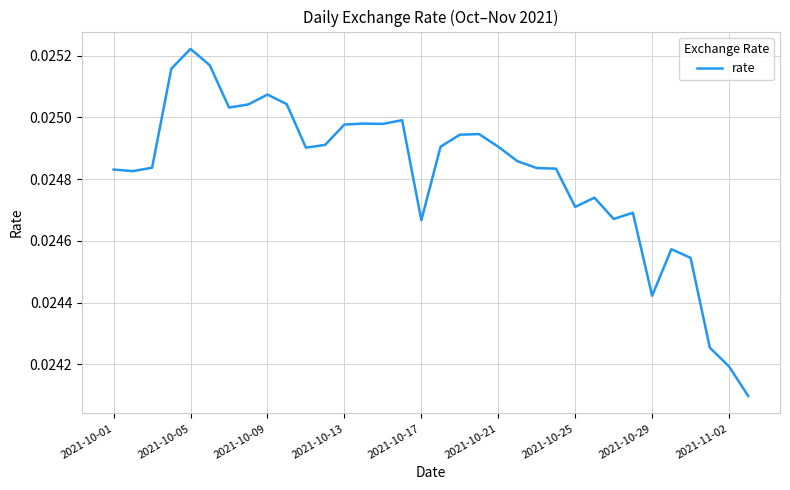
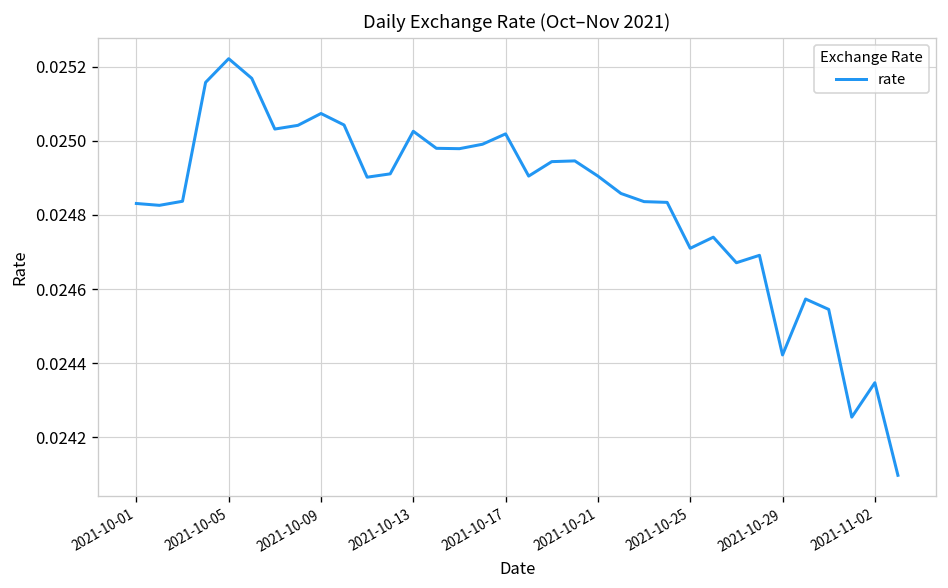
  {
    "2021-10-01": 0.02483,
    "2021-10-05": 0.02522,
    "2021-10-09": 0.02507,
-   "2021-10-13": 0.02498,
-   "2021-10-17": 0.02467,
+   "2021-10-13": 0.02503,
+   "2021-10-17": 0.02502,
    "2021-10-21": 0.02491,
    "2021-10-25": 0.02471,
    "2021-10-29": 0.02442,
-   "2021-11-02": 0.02419
+   "2021-11-02": 0.02435
  }
